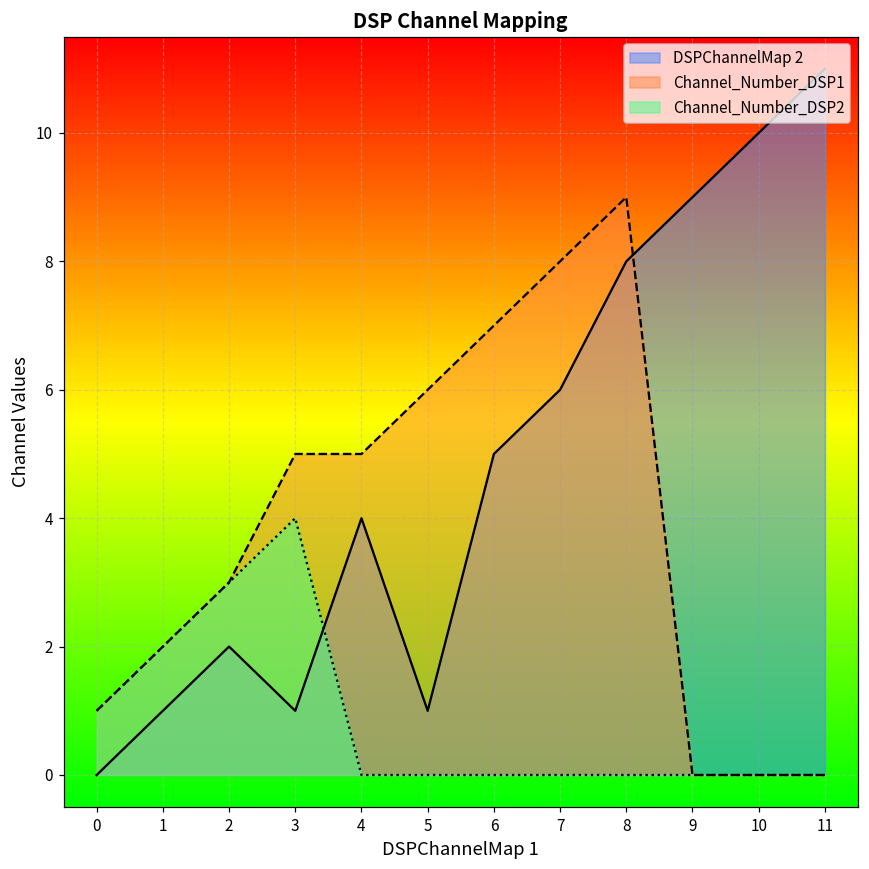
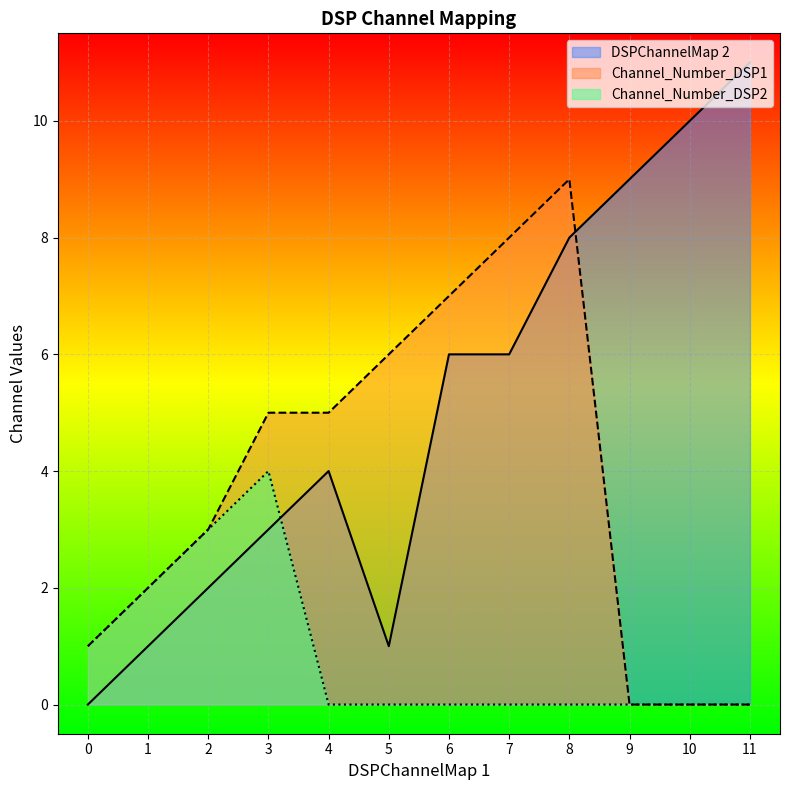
  {
    "DSPChannelMap 2": {
      "0": 0,
      "1": 1,
      "2": 2,
-     "3": 1,
+     "3": 3,
      "4": 4,
      "5": 1,
-     "6": 5,
+     "6": 6,
      "7": 6,
      "8": 8,
      "9": 9,
      "10": 10
    },
    "Channel_Number_DSP1": {
      "3": 5,
      "4": 5,
      "5": 6,
      "6": 7,
      "7": 8,
      "8": 9
    },
    "Channel_Number_DSP2": {
      "3": 4,
      "4": 0,
      "5": 0,
      "6": 0,
      "7": 0,
      "8": 0
    }
  }
